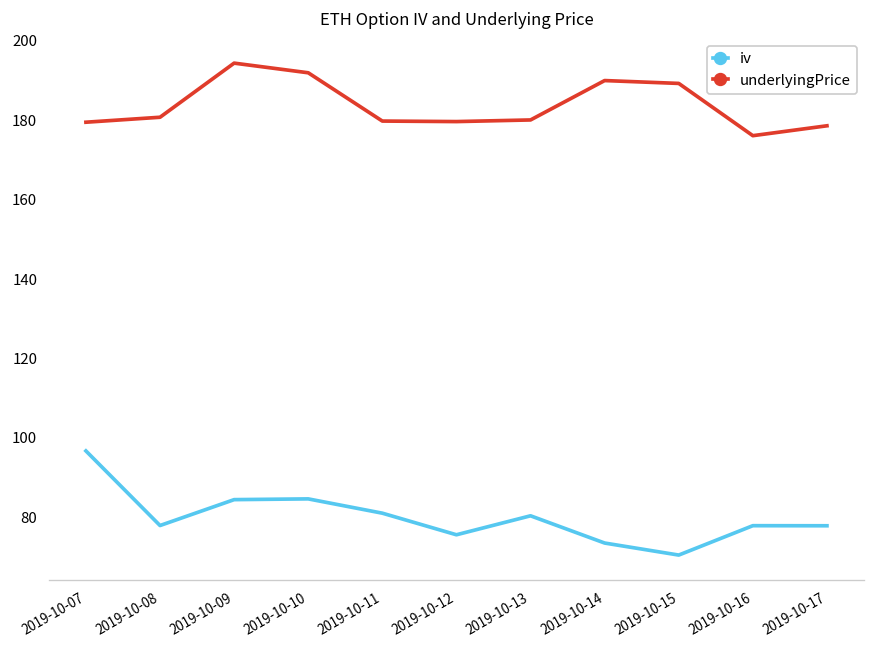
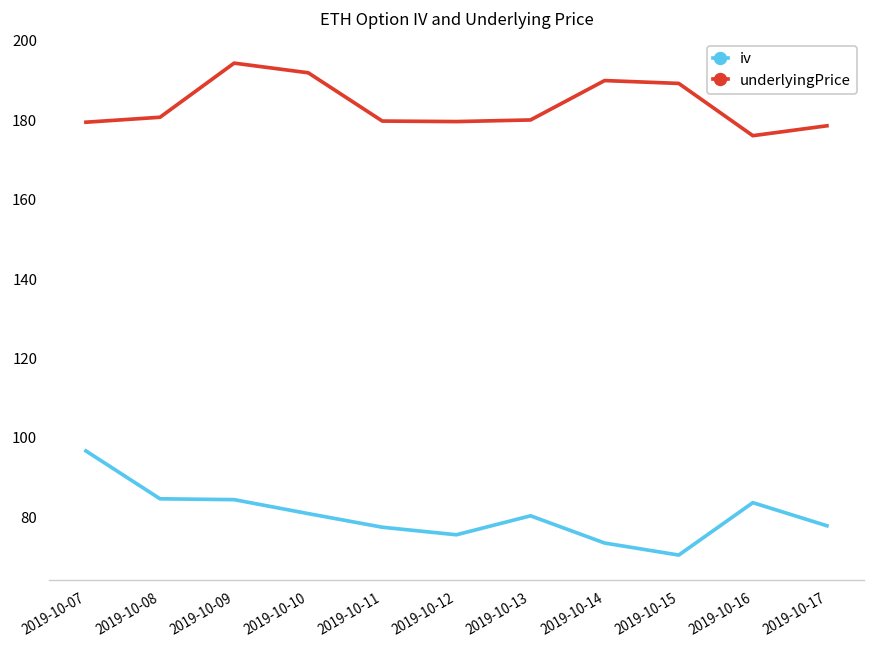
  {
    "iv": {
      "2019-10-07": 97,
-     "2019-10-08": 78,
+     "2019-10-08": 85,
      "2019-10-09": 84,
-     "2019-10-10": 85,
-     "2019-10-11": 81,
+     "2019-10-10": 81,
+     "2019-10-11": 78,
      "2019-10-12": 76,
      "2019-10-13": 80,
      "2019-10-14": 74,
      "2019-10-15": 71,
-     "2019-10-16": 78,
+     "2019-10-16": 84,
      "2019-10-17": 78
    },
    "underlyingPrice": {
      "2019-10-07": 180,
      "2019-10-08": 181,
      "2019-10-09": 194,
      "2019-10-10": 192,
      "2019-10-11": 180,
      "2019-10-12": 180,
      "2019-10-13": 180,
      "2019-10-14": 190,
      "2019-10-15": 189,
      "2019-10-16": 176,
      "2019-10-17": 179
    }
  }
